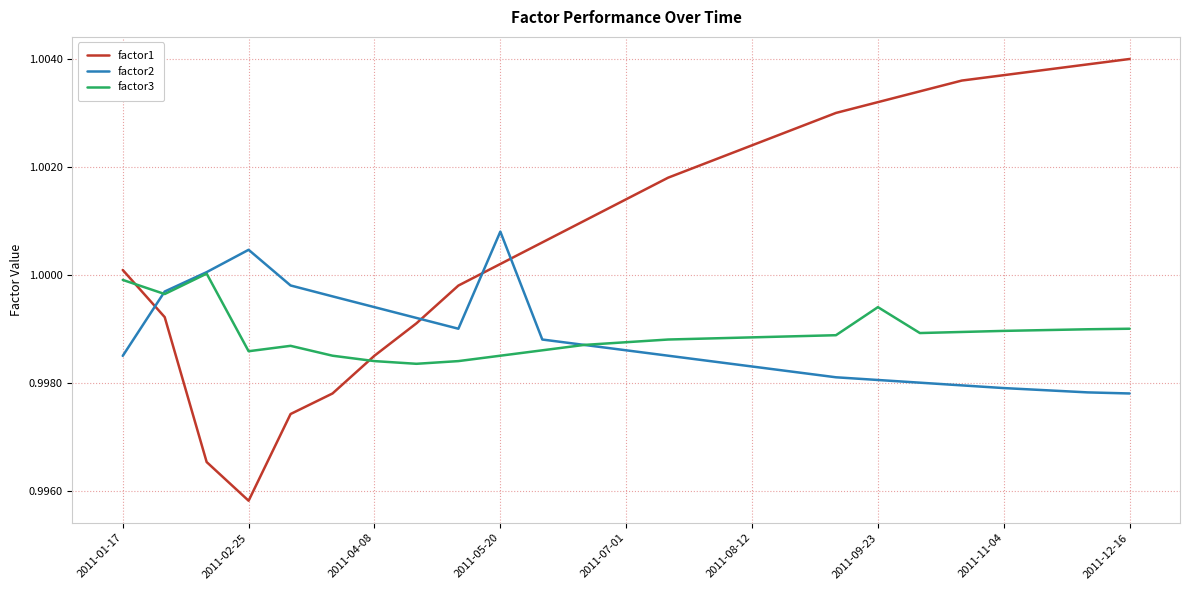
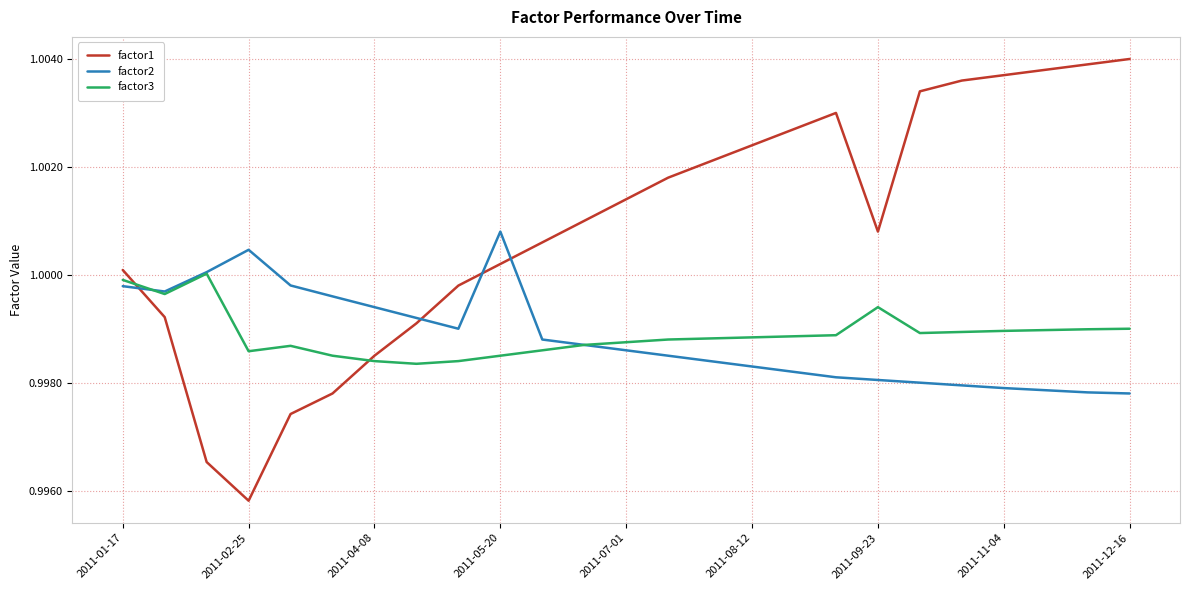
  {
    "factor1": {
      "2011-01-17": 1.0001,
      "2011-02-25": 0.9958,
      "2011-04-08": 0.9985,
      "2011-05-20": 1.0002,
      "2011-07-01": 1.0014,
      "2011-08-12": 1.0024,
-     "2011-09-23": 1.0032,
+     "2011-09-23": 1.0008,
      "2011-11-04": 1.0037,
      "2011-12-16": 1.0040
    },
    "factor2": {
-     "2011-01-17": 0.9985,
+     "2011-01-17": 0.9998,
      "2011-02-25": 1.0005,
      "2011-04-08": 0.9994,
      "2011-05-20": 1.0008,
      "2011-07-01": 0.9986,
      "2011-08-12": 0.9983,
      "2011-09-23": 0.9981,
      "2011-11-04": 0.9979,
      "2011-12-16": 0.9978
    },
    "factor3": {
      "2011-01-17": 0.9999,
      "2011-02-25": 0.9986,
      "2011-04-08": 0.9984,
      "2011-05-20": 0.9985,
      "2011-07-01": 0.9988,
      "2011-08-12": 0.9988,
      "2011-09-23": 0.9994,
      "2011-11-04": 0.9990,
      "2011-12-16": 0.9990
    }
  }
